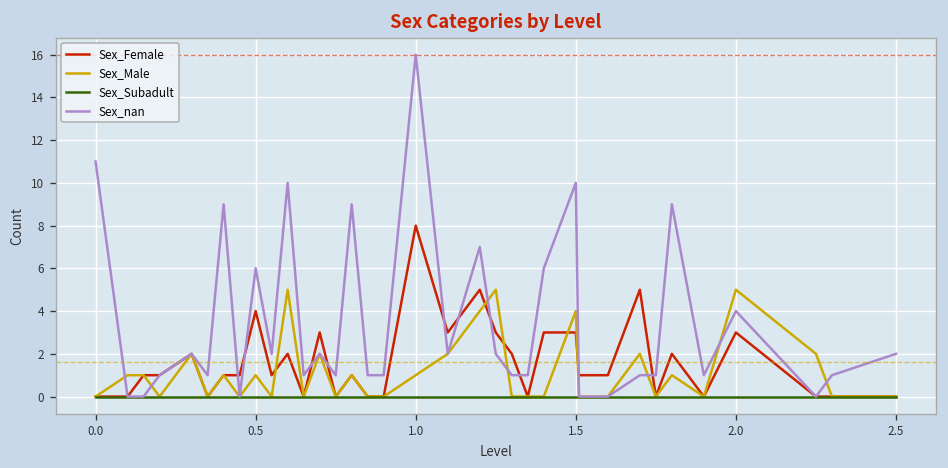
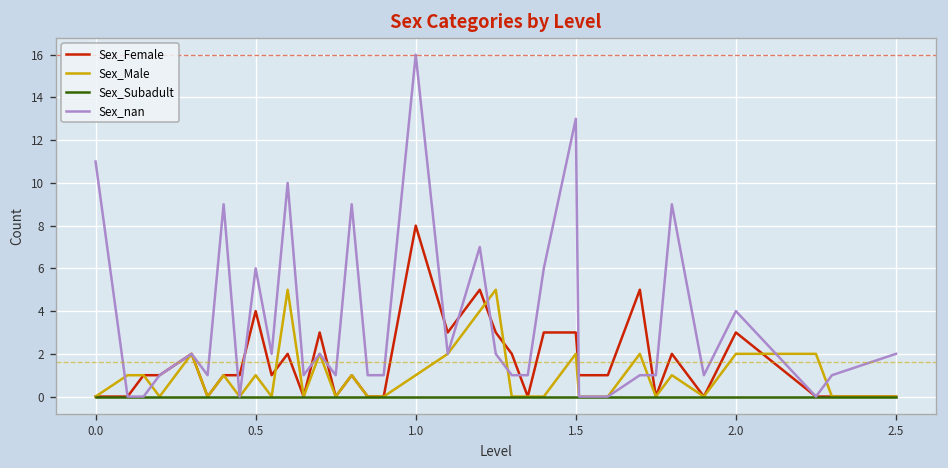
  {
    "Sex_Female": {
      "0.5": 4,
      "1.0": 8,
      "1.5": 3,
      "2.0": 3
    },
    "Sex_Male": {
      "0.5": 1,
      "1.0": 1,
-     "1.5": 4,
-     "2.0": 5
+     "1.5": 2,
+     "2.0": 2
    },
    "Sex_Subadult": {
      "0.5": 0,
      "1.0": 0,
      "1.5": 0,
      "2.0": 0
    },
    "Sex_nan": {
      "0.0": 11,
      "0.5": 6,
      "1.0": 16,
-     "1.5": 10,
+     "1.5": 13,
      "2.0": 4,
      "2.5": 2
    }
  }
